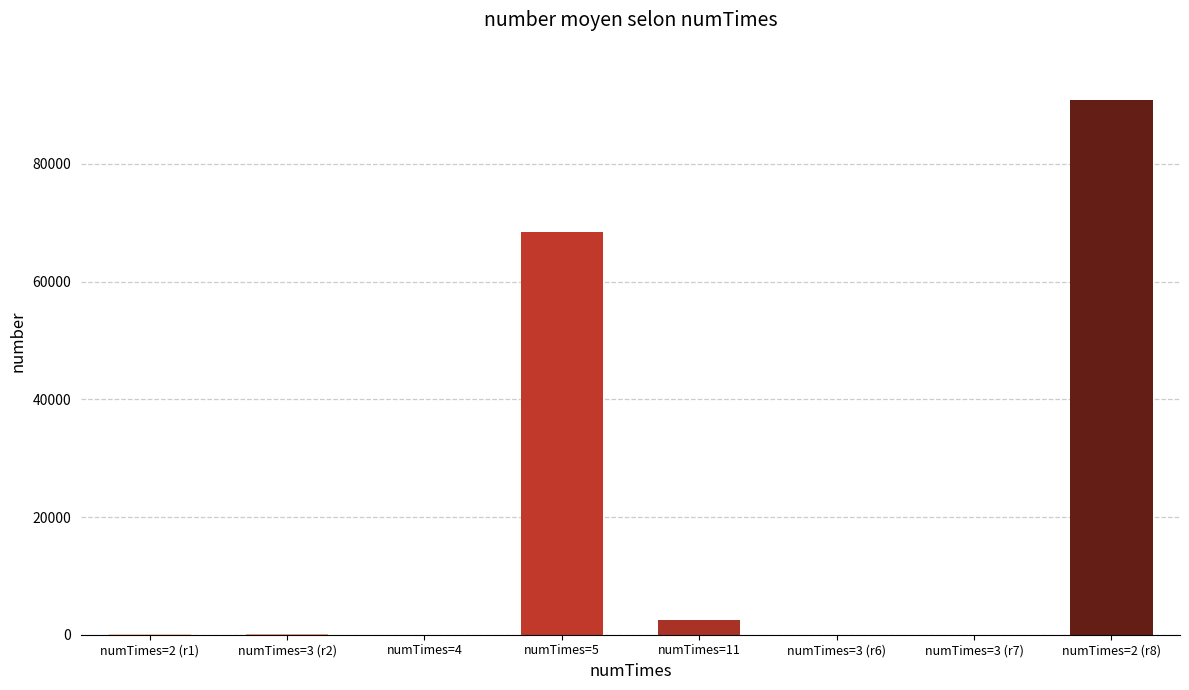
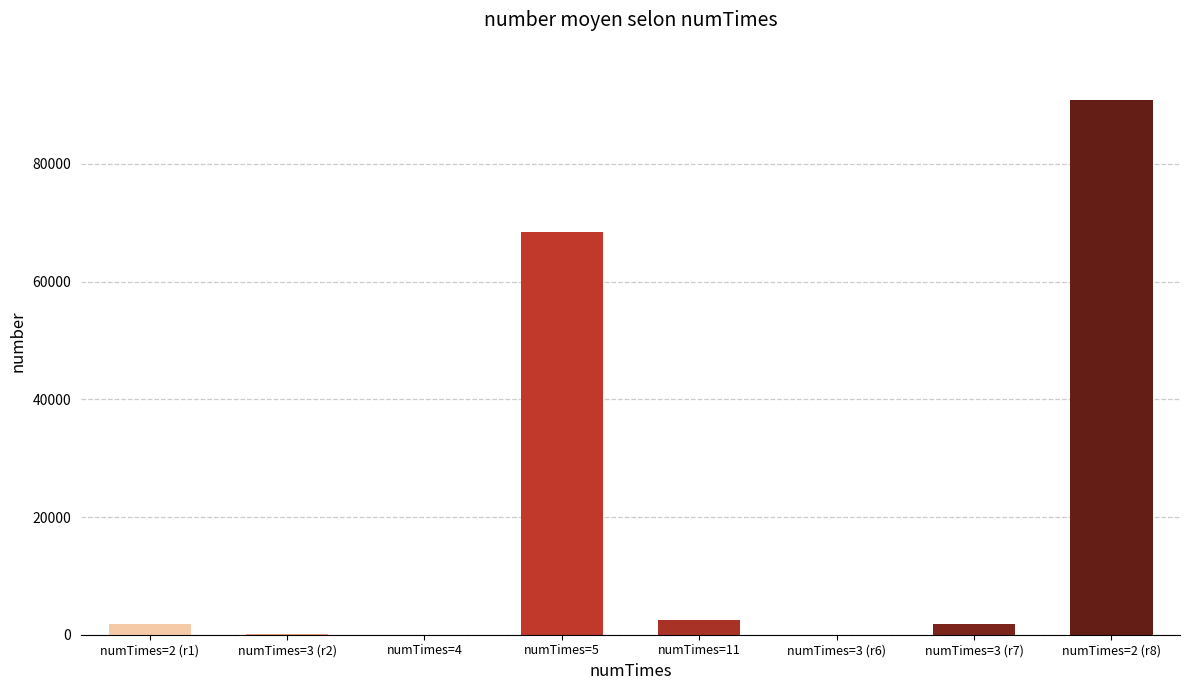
  {
-   "numTimes=2 (r1)": 0,
+   "numTimes=2 (r1)": 2000,
    "numTimes=5": 68000,
    "numTimes=11": 3000,
-   "numTimes=3 (r7)": 0,
+   "numTimes=3 (r7)": 2000,
    "numTimes=2 (r8)": 91000
  }
